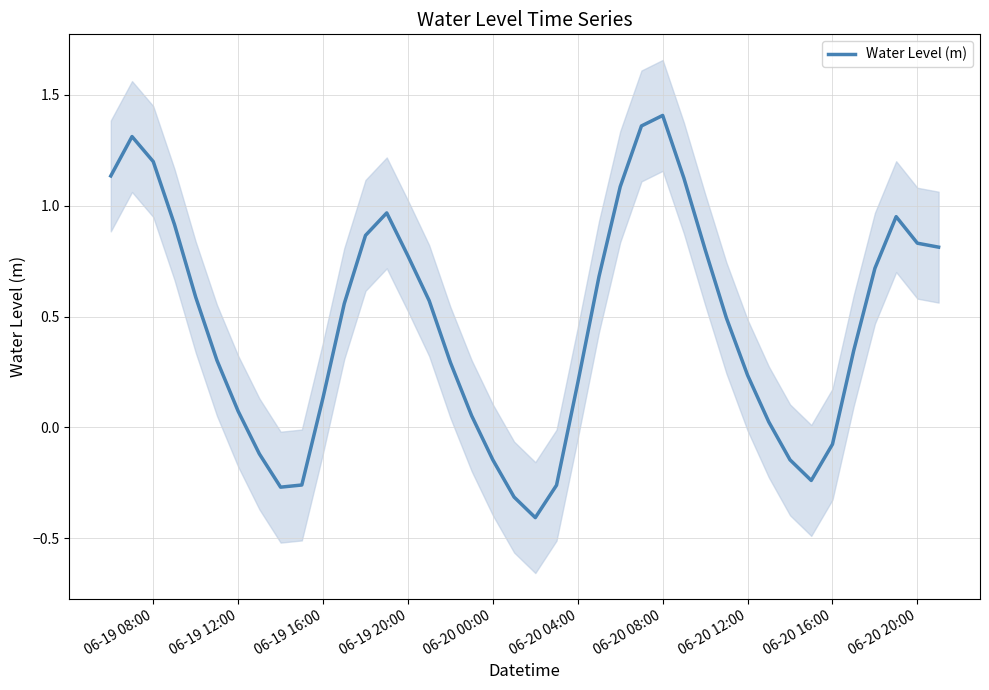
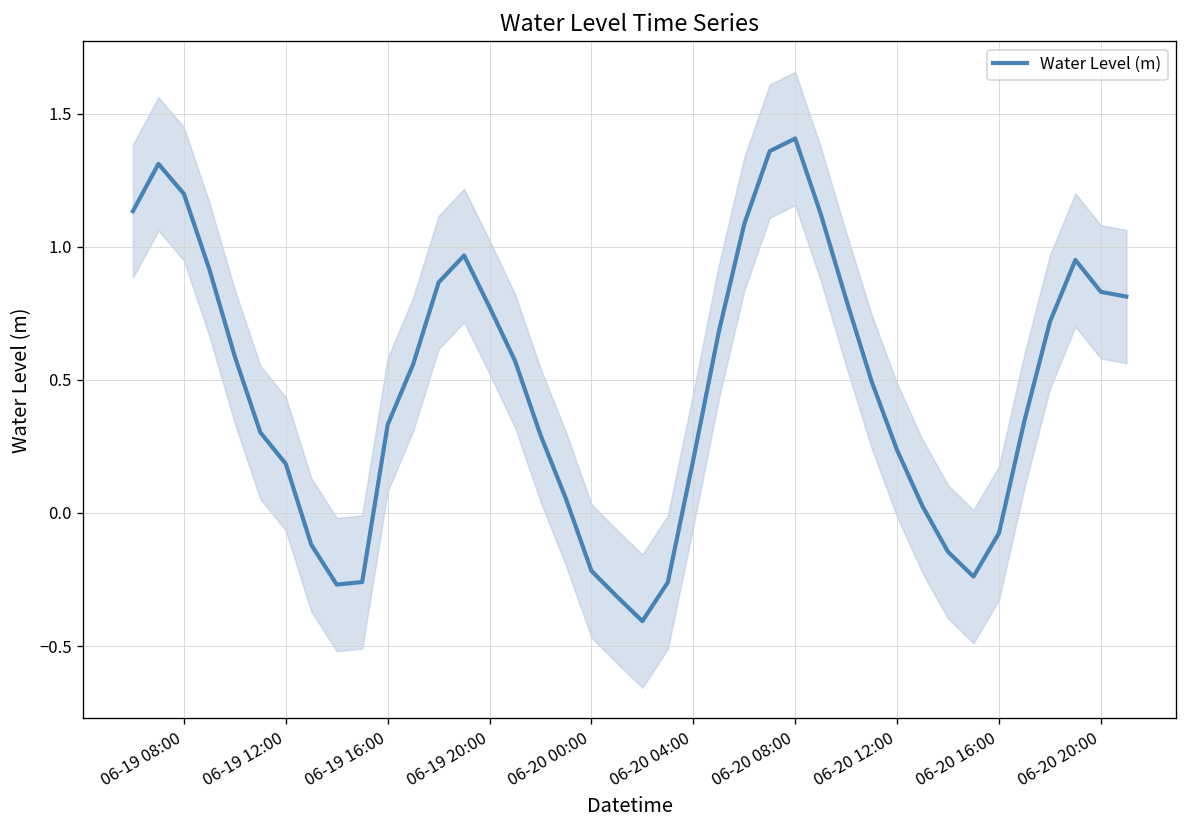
  {
    "Water Level (m)": {
      "06-19 08:00": 1.20,
-     "06-19 12:00": 0.07,
-     "06-19 16:00": 0.13,
+     "06-19 12:00": 0.18,
+     "06-19 16:00": 0.33,
      "06-19 20:00": 0.77,
-     "06-20 00:00": -0.15,
+     "06-20 00:00": -0.22,
      "06-20 04:00": 0.20,
      "06-20 08:00": 1.41,
      "06-20 12:00": 0.24,
      "06-20 16:00": -0.08,
      "06-20 20:00": 0.83
    }
  }
